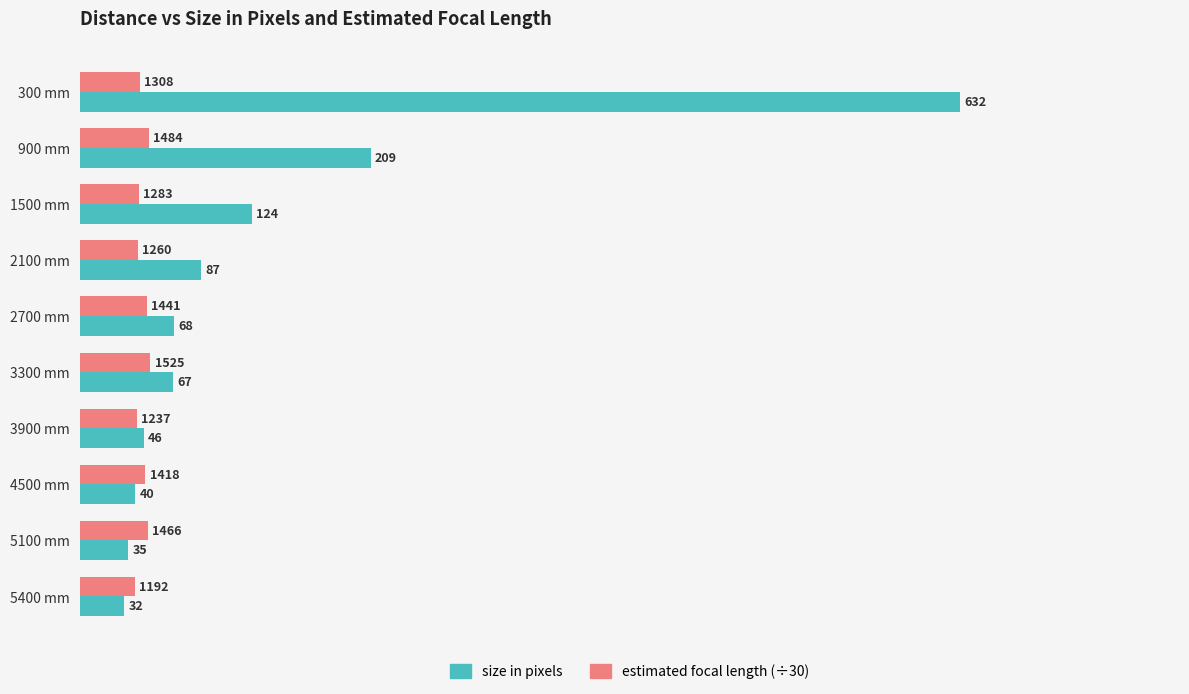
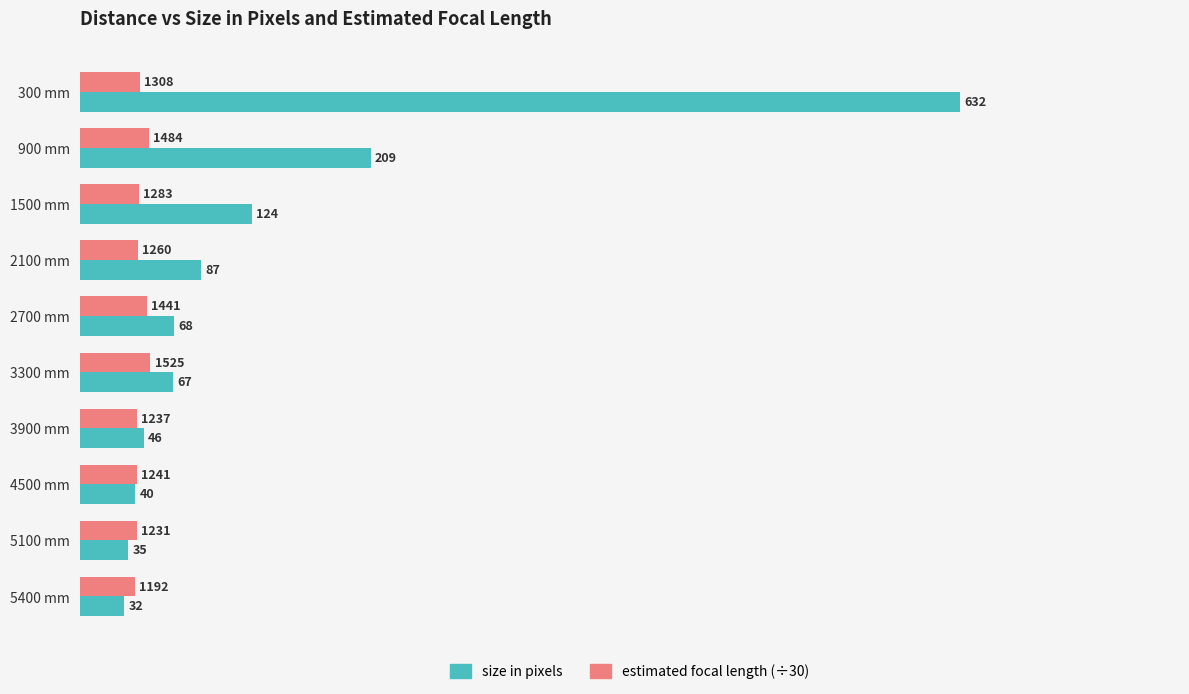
  {
    "size in pixels": {
      "300 mm": 632,
      "900 mm": 209,
      "1500 mm": 124,
      "2100 mm": 87,
      "2700 mm": 68,
      "3300 mm": 67,
      "3900 mm": 46,
      "4500 mm": 40,
      "5100 mm": 35,
      "5400 mm": 32
    },
    "estimated focal length (÷30)": {
-     "4500 mm": 1418,
-     "5100 mm": 1466
+     "4500 mm": 1241,
+     "5100 mm": 1231
    }
  }
